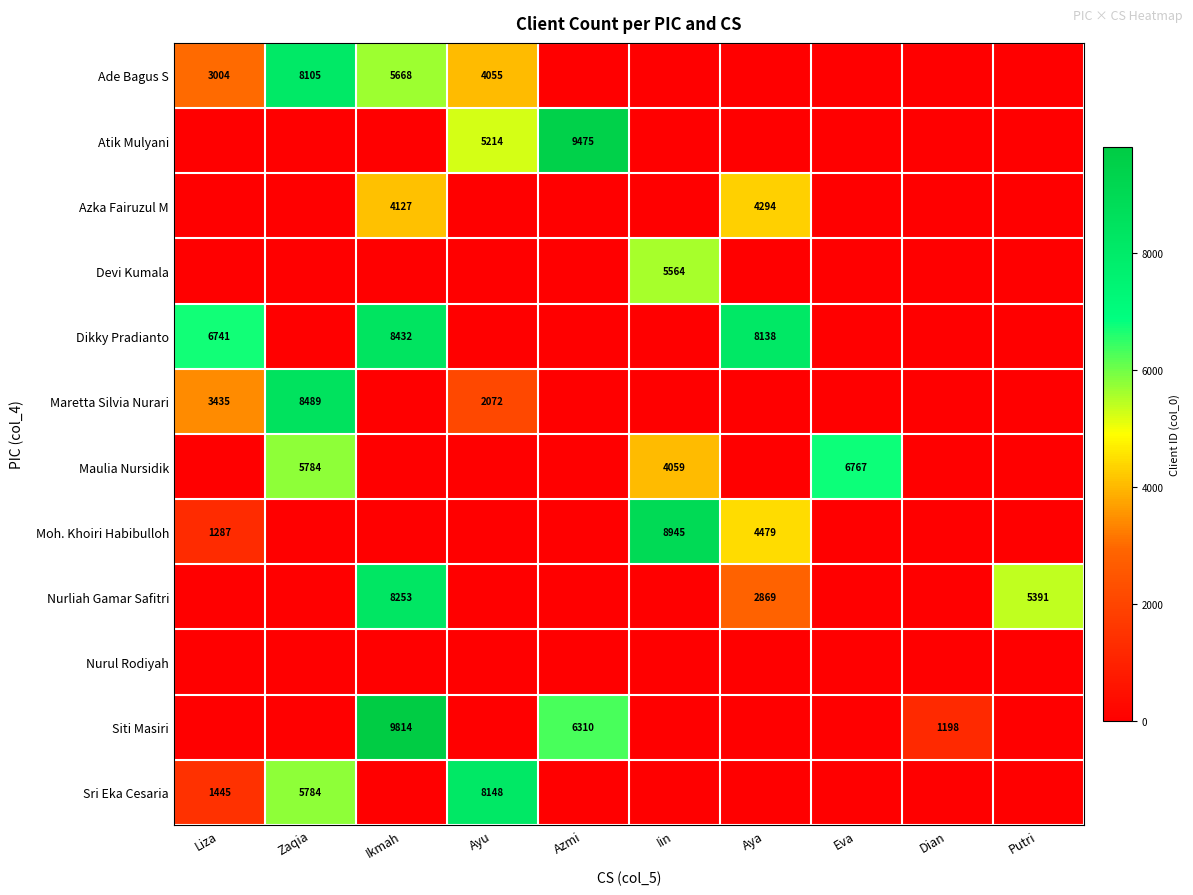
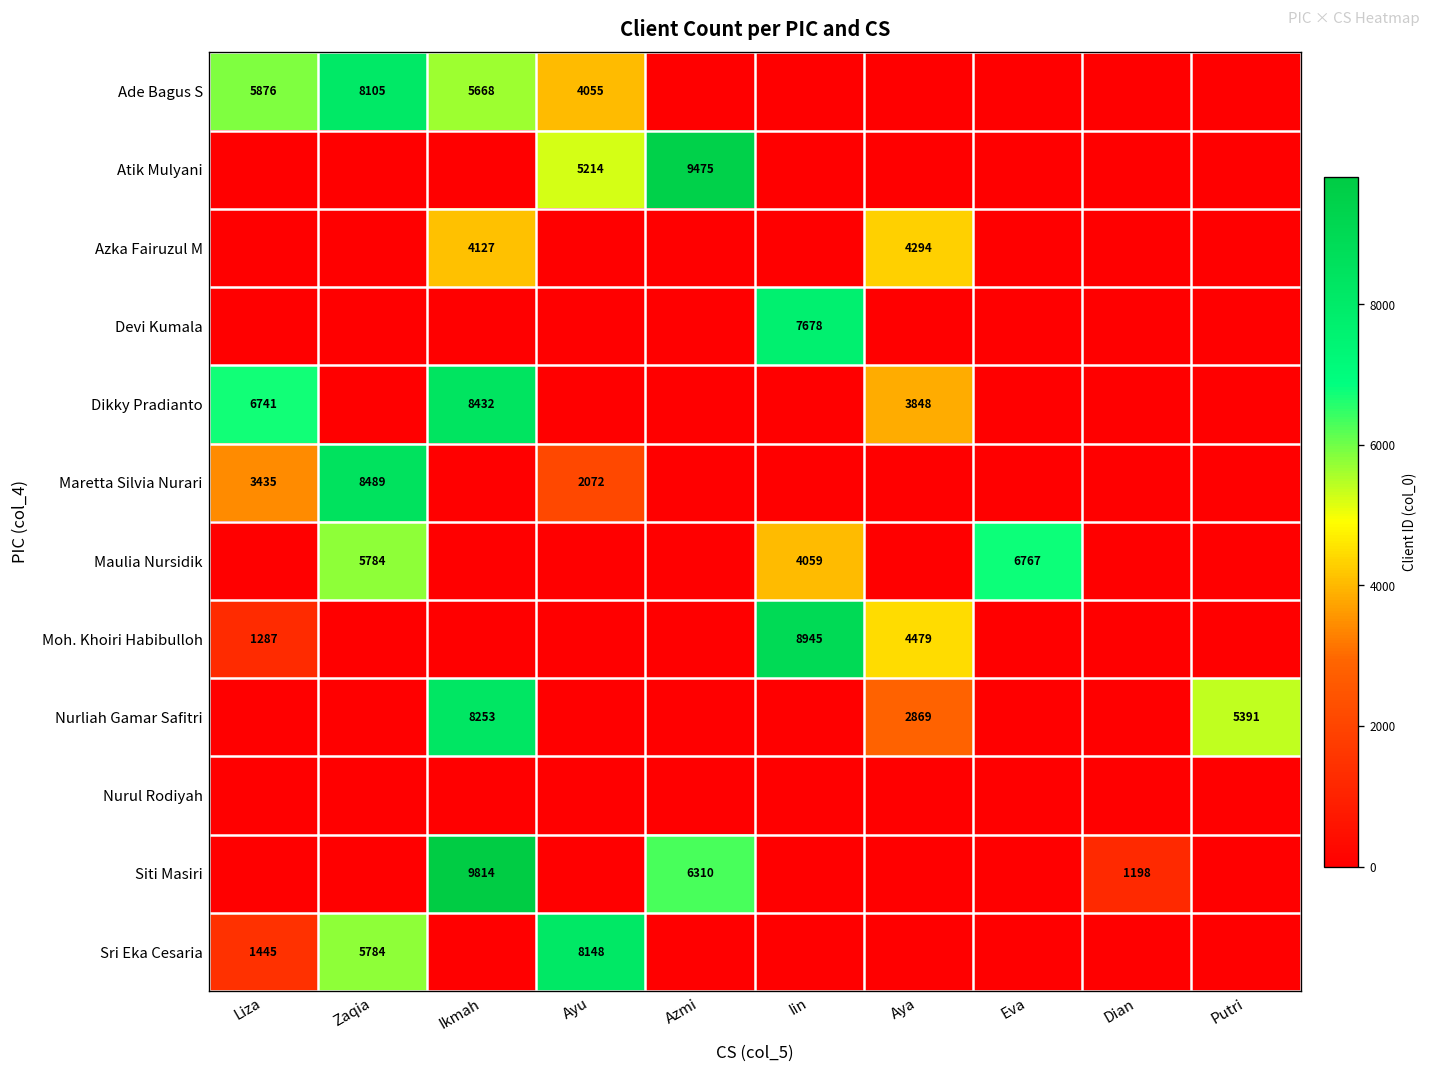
  {
    "Ade Bagus S": {
-     "Liza": 3004,
+     "Liza": 5876,
      "Zaqia": 8105,
      "Ikmah": 5668,
      "Ayu": 4055
    },
    "Atik Mulyani": {
      "Ayu": 5214,
      "Azmi": 9475
    },
    "Azka Fairuzul M": {
      "Ikmah": 4127,
      "Aya": 4294
    },
    "Devi Kumala": {
-     "Iin": 5564
+     "Iin": 7678
    },
    "Dikky Pradianto": {
      "Liza": 6741,
      "Ikmah": 8432,
-     "Aya": 8138
+     "Aya": 3848
    },
    "Maretta Silvia Nurari": {
      "Liza": 3435,
      "Zaqia": 8489,
      "Ayu": 2072
    },
    "Maulia Nursidik": {
      "Zaqia": 5784,
      "Iin": 4059,
      "Eva": 6767
    },
    "Moh. Khoiri Habibulloh": {
      "Liza": 1287,
      "Iin": 8945,
      "Aya": 4479
    },
    "Nurliah Gamar Safitri": {
      "Ikmah": 8253,
      "Aya": 2869,
      "Putri": 5391
    },
    "Siti Masiri": {
      "Ikmah": 9814,
      "Azmi": 6310,
      "Dian": 1198
    },
    "Sri Eka Cesaria": {
      "Liza": 1445,
      "Zaqia": 5784,
      "Ayu": 8148
    }
  }
